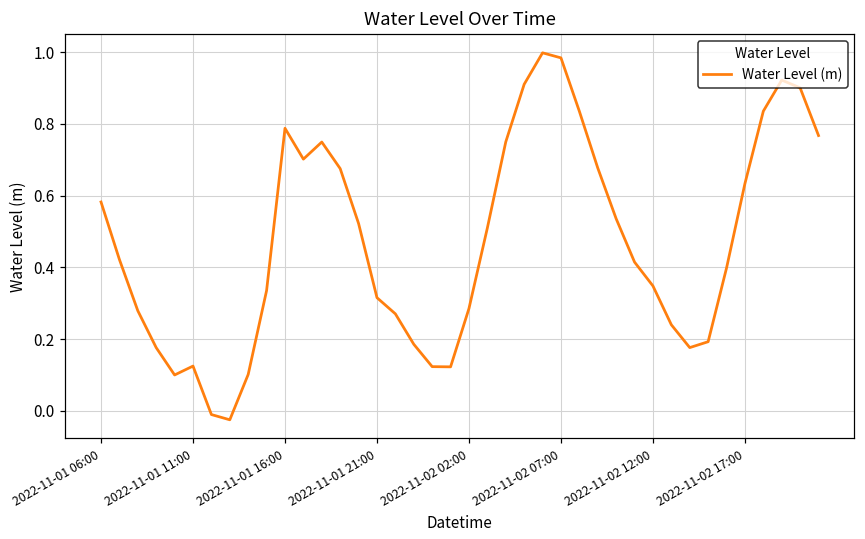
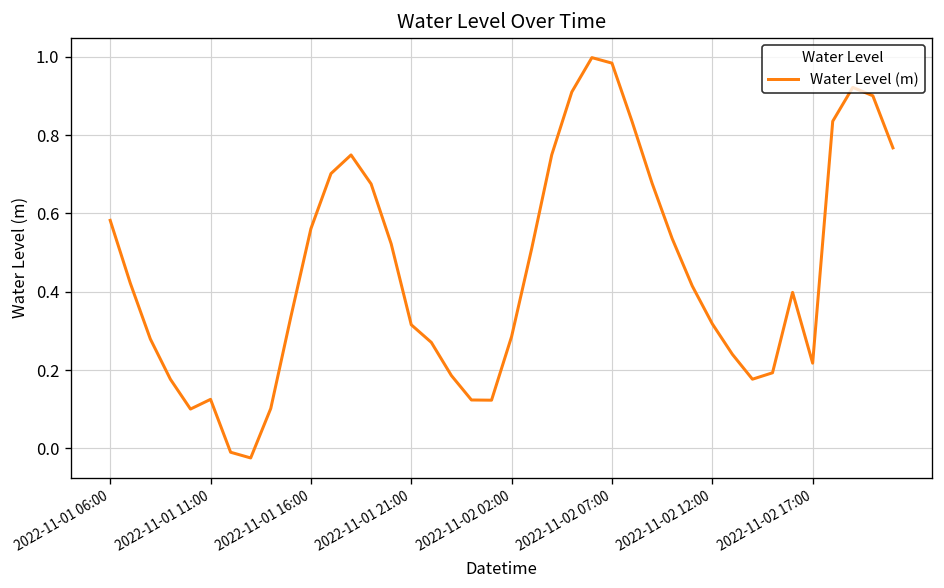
  {
    "2022-11-01 06:00": 0.58,
    "2022-11-01 11:00": 0.13,
-   "2022-11-01 16:00": 0.79,
+   "2022-11-01 16:00": 0.56,
    "2022-11-01 21:00": 0.32,
    "2022-11-02 02:00": 0.29,
    "2022-11-02 07:00": 0.98,
-   "2022-11-02 12:00": 0.35,
-   "2022-11-02 17:00": 0.63
+   "2022-11-02 12:00": 0.32,
+   "2022-11-02 17:00": 0.22
  }
